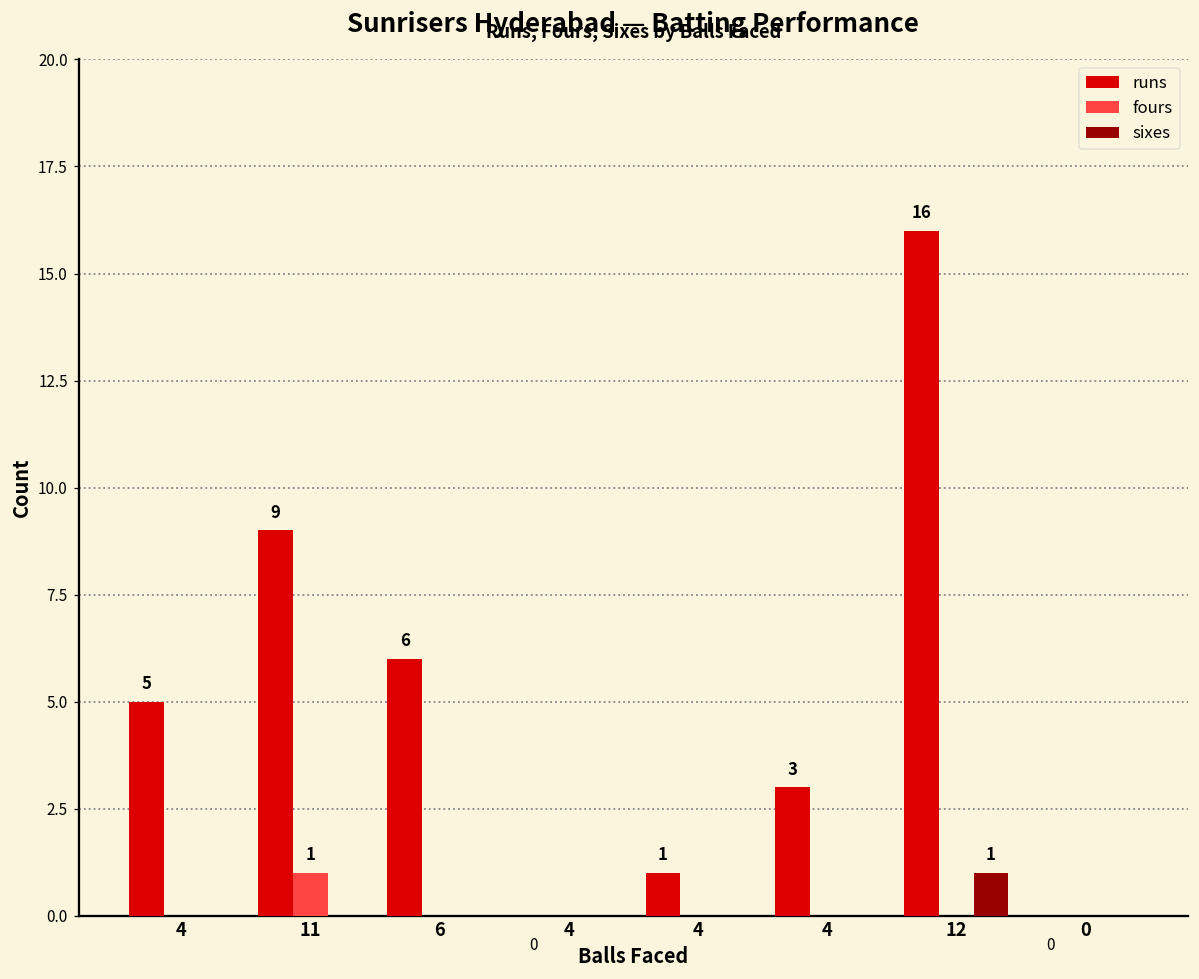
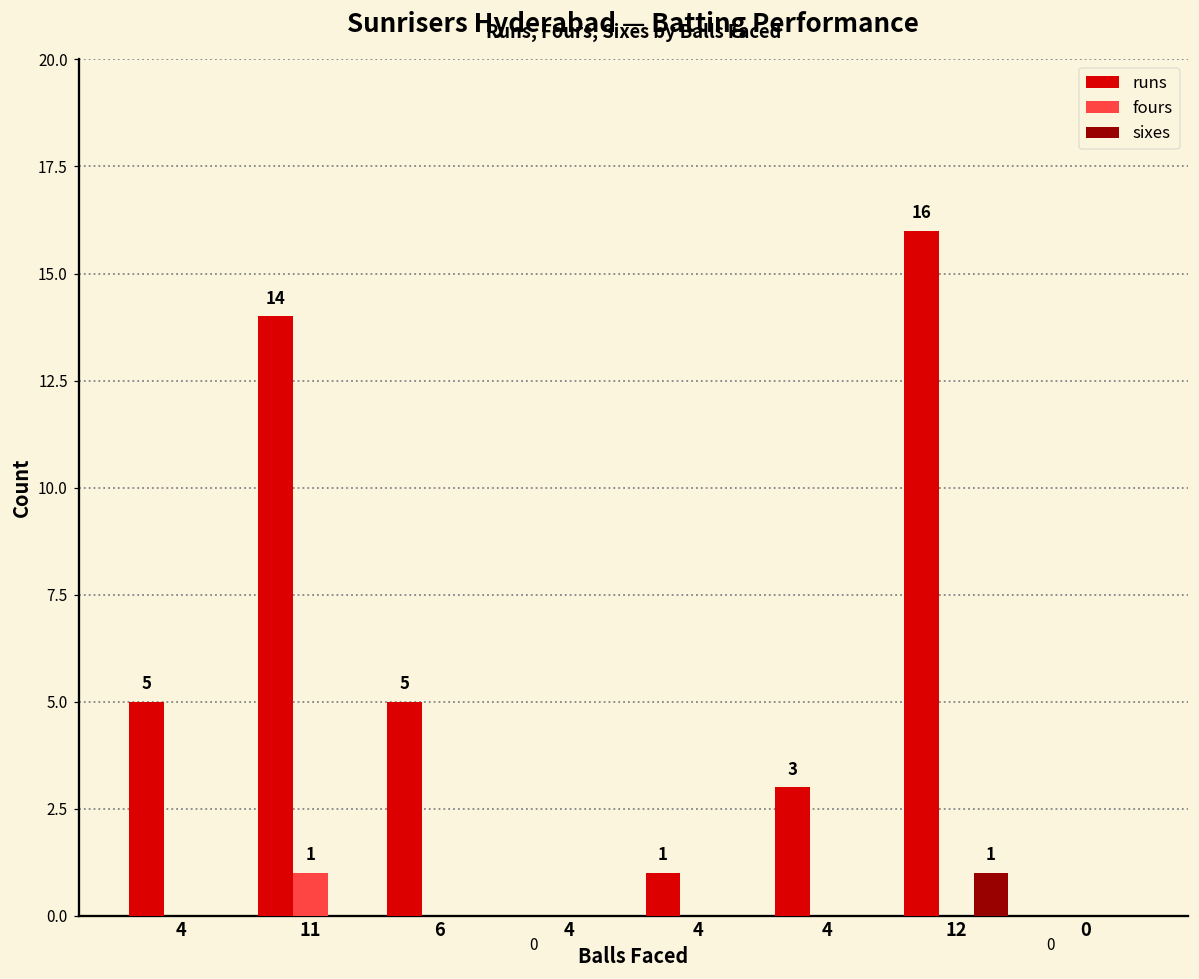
  {
    "runs": {
-     "11": 9,
-     "6": 6,
+     "11": 14,
+     "6": 5,
      "12": 16,
      "0": 0
    },
    "fours": {
      "11": 1
    },
    "sixes": {
      "12": 1
    }
  }
